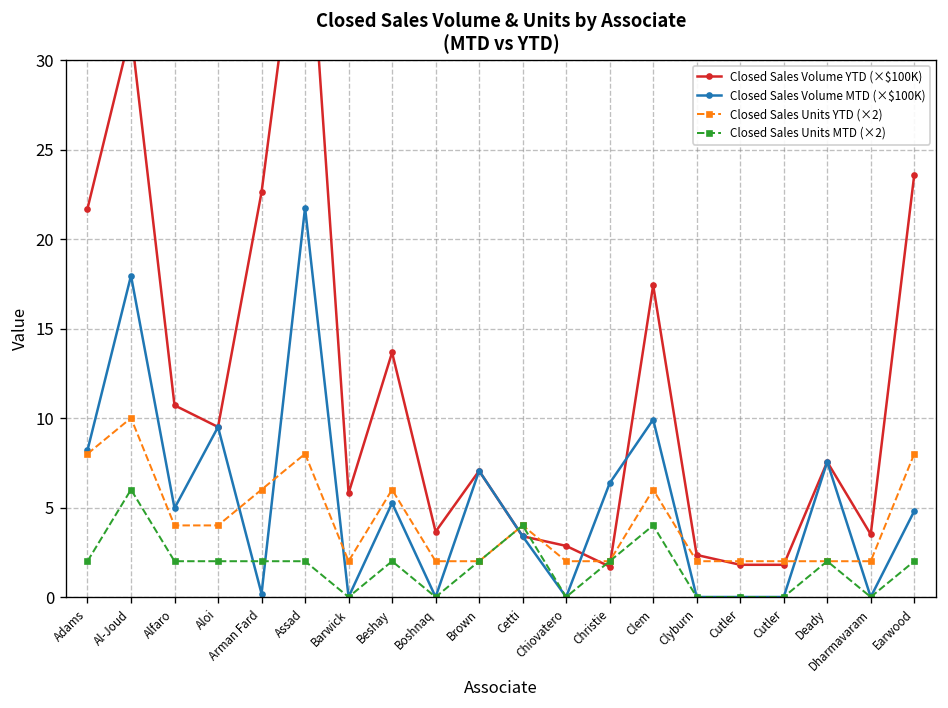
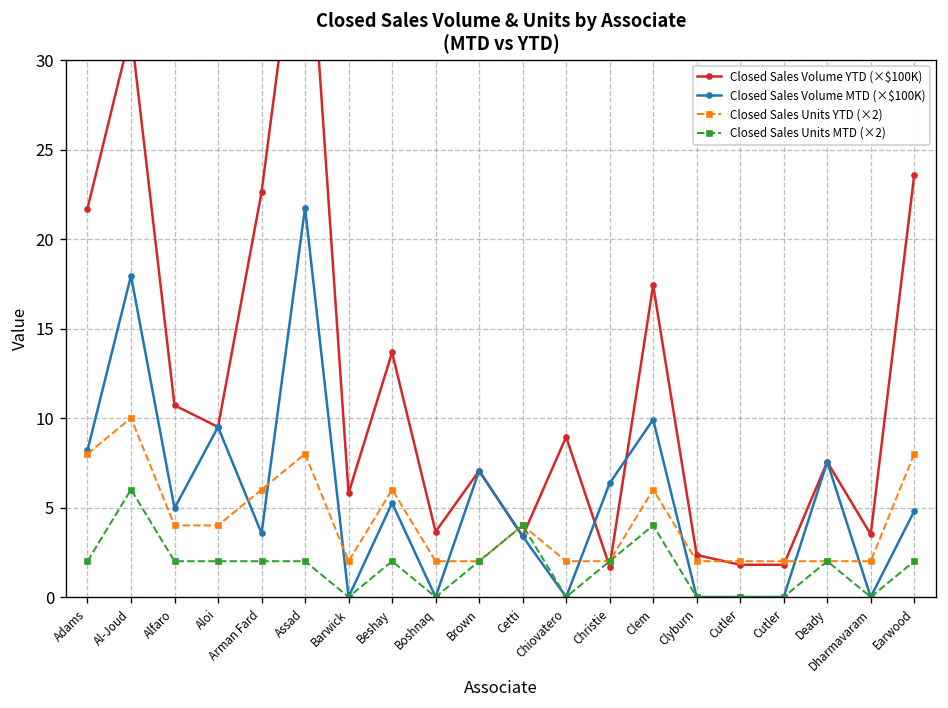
  {
    "Closed Sales Volume YTD (×$100K)": {
      "Adams": 21.7,
      "Alfaro": 10.7,
      "Arman Fard": 22.6,
      "Barwick": 5.8,
      "Beshay": 13.7,
      "Boshnaq": 3.7,
-     "Chiovatero": 2.9,
+     "Chiovatero": 8.9,
      "Christie": 1.7,
      "Clem": 17.4,
      "Clyburn": 2.4,
      "Dharmavaram": 3.5,
      "Earwood": 23.6
    },
    "Closed Sales Volume MTD (×$100K)": {
      "Adams": 8.2,
      "Al-Joud": 18.0,
      "Alfaro": 5.0,
-     "Arman Fard": 0.2,
+     "Arman Fard": 3.6,
      "Assad": 21.8,
      "Beshay": 5.3,
      "Christie": 6.4,
      "Clem": 9.9,
      "Earwood": 4.8
    },
    "Closed Sales Units YTD (×2)": {
      "Adams": 8.0,
      "Al-Joud": 10.0,
      "Alfaro": 4.0,
      "Aloi": 4.0,
      "Arman Fard": 6.0,
      "Assad": 8.0,
      "Barwick": 2.0,
      "Beshay": 6.0,
      "Boshnaq": 2.0,
      "Chiovatero": 2.0,
      "Clem": 6.0,
      "Clyburn": 2.0,
      "Dharmavaram": 2.0,
      "Earwood": 8.0
    },
    "Closed Sales Units MTD (×2)": {
      "Adams": 2.0,
      "Al-Joud": 6.0,
      "Alfaro": 2.0,
      "Aloi": 2.0,
      "Arman Fard": 2.0,
      "Assad": 2.0,
      "Beshay": 2.0,
      "Clem": 4.0,
      "Earwood": 2.0
    }
  }
